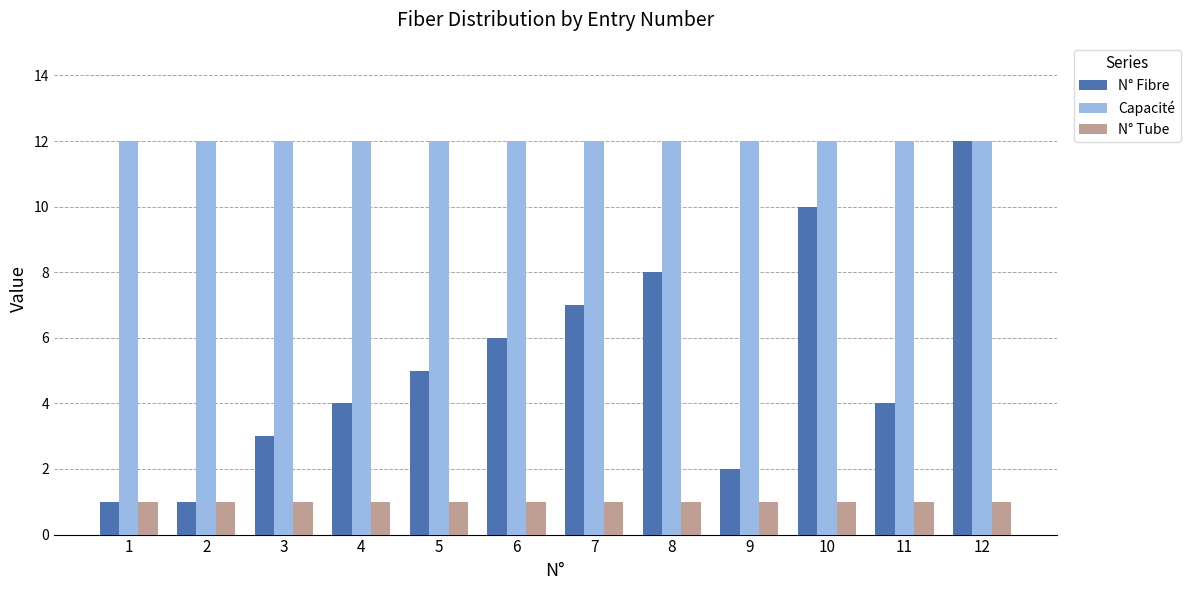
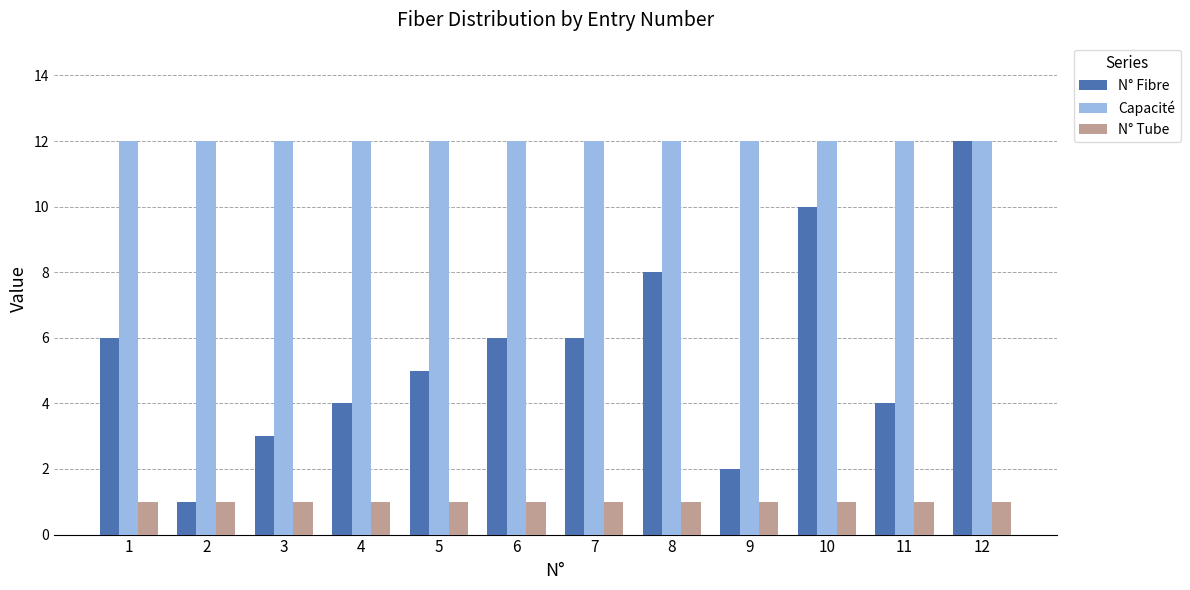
  {
    "N° Fibre": {
-     "1": 1,
+     "1": 6,
      "2": 1,
      "3": 3,
      "4": 4,
      "5": 5,
      "6": 6,
-     "7": 7,
+     "7": 6,
      "8": 8,
      "9": 2,
      "10": 10,
      "11": 4,
      "12": 12
    },
    "Capacité": {
      "1": 12,
      "2": 12,
      "3": 12,
      "4": 12,
      "5": 12,
      "6": 12,
      "7": 12,
      "8": 12,
      "9": 12,
      "10": 12,
      "11": 12,
      "12": 12
    },
    "N° Tube": {
      "1": 1,
      "2": 1,
      "3": 1,
      "4": 1,
      "5": 1,
      "6": 1,
      "7": 1,
      "8": 1,
      "9": 1,
      "10": 1,
      "11": 1,
      "12": 1
    }
  }
